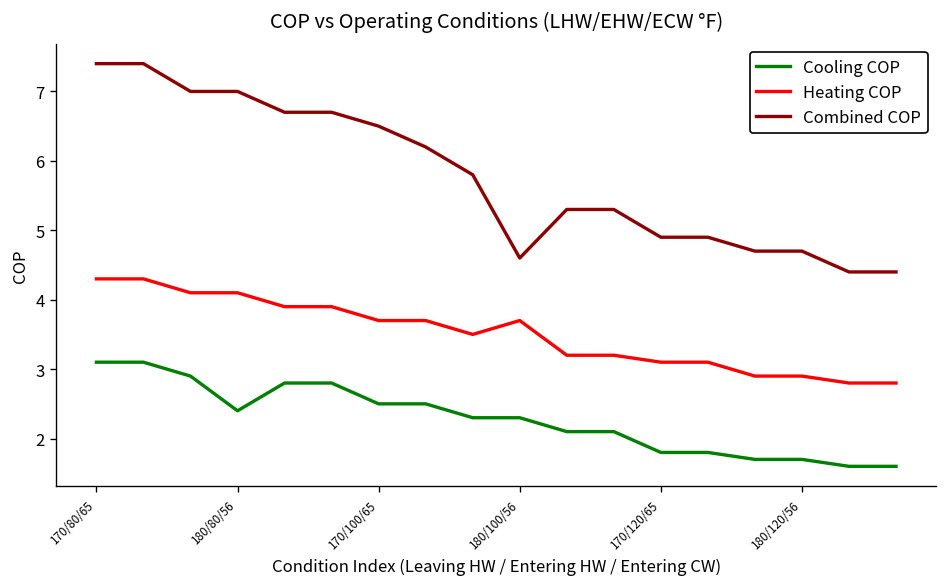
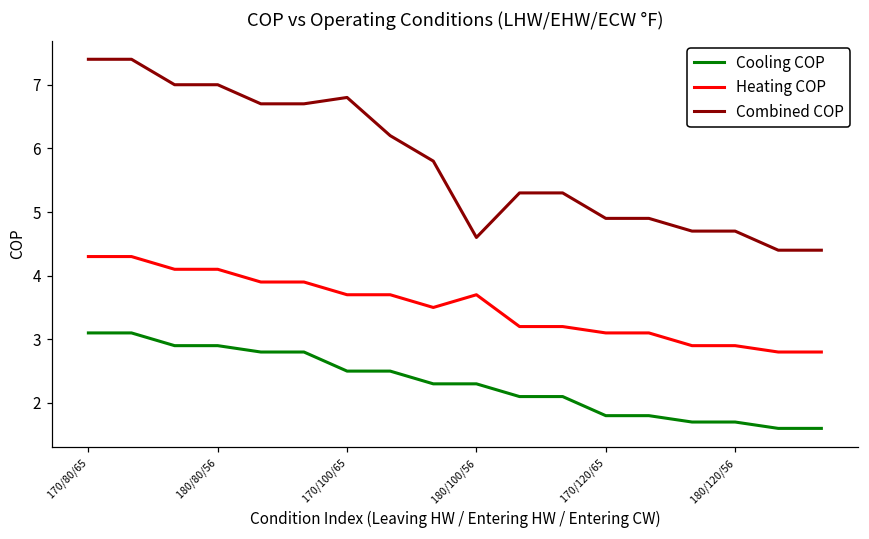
  {
    "Cooling COP": {
      "170/80/65": 3.1,
-     "180/80/56": 2.4,
+     "180/80/56": 2.9,
      "170/100/65": 2.5,
      "180/100/56": 2.3,
      "170/120/65": 1.8,
      "180/120/56": 1.7
    },
    "Heating COP": {
      "170/80/65": 4.3,
      "180/80/56": 4.1,
      "170/100/65": 3.7,
      "180/100/56": 3.7,
      "170/120/65": 3.1,
      "180/120/56": 2.9
    },
    "Combined COP": {
      "170/80/65": 7.4,
      "180/80/56": 7.0,
-     "170/100/65": 6.5,
+     "170/100/65": 6.8,
      "180/100/56": 4.6,
      "170/120/65": 4.9,
      "180/120/56": 4.7
    }
  }
